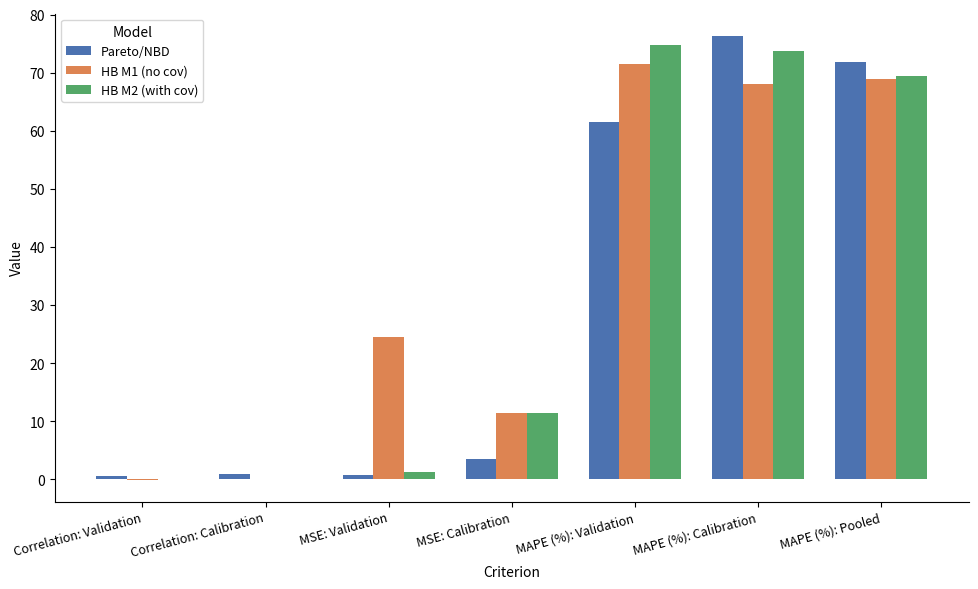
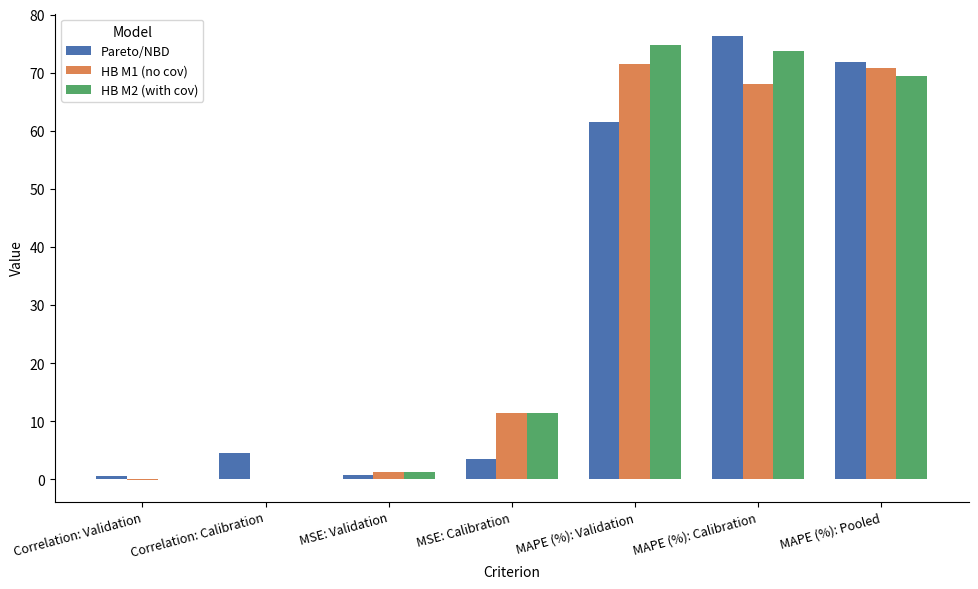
  {
    "Pareto/NBD": {
      "Correlation: Validation": 1,
-     "Correlation: Calibration": 1,
+     "Correlation: Calibration": 5,
      "MSE: Validation": 1,
      "MSE: Calibration": 4,
      "MAPE (%): Validation": 61,
      "MAPE (%): Calibration": 76,
      "MAPE (%): Pooled": 72
    },
    "HB M1 (no cov)": {
      "Correlation: Calibration": 0,
-     "MSE: Validation": 25,
+     "MSE: Validation": 1,
      "MSE: Calibration": 11,
      "MAPE (%): Validation": 71,
      "MAPE (%): Calibration": 68,
-     "MAPE (%): Pooled": 69
+     "MAPE (%): Pooled": 71
    },
    "HB M2 (with cov)": {
      "MSE: Validation": 1,
      "MSE: Calibration": 11,
      "MAPE (%): Validation": 75,
      "MAPE (%): Calibration": 74,
      "MAPE (%): Pooled": 69
    }
  }
